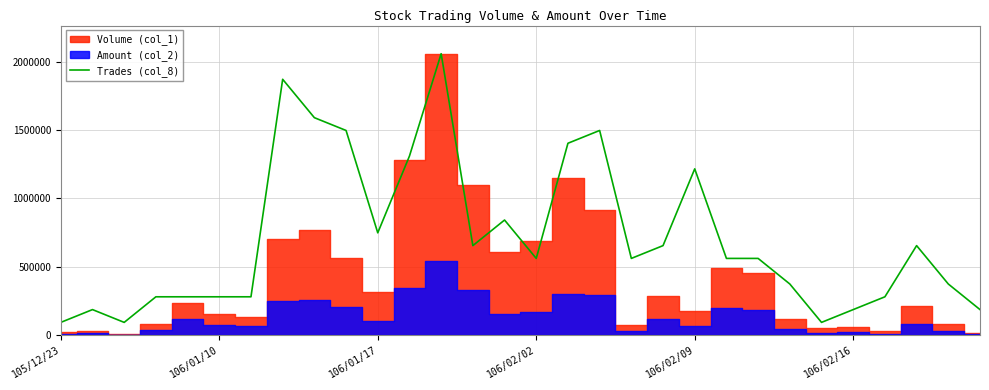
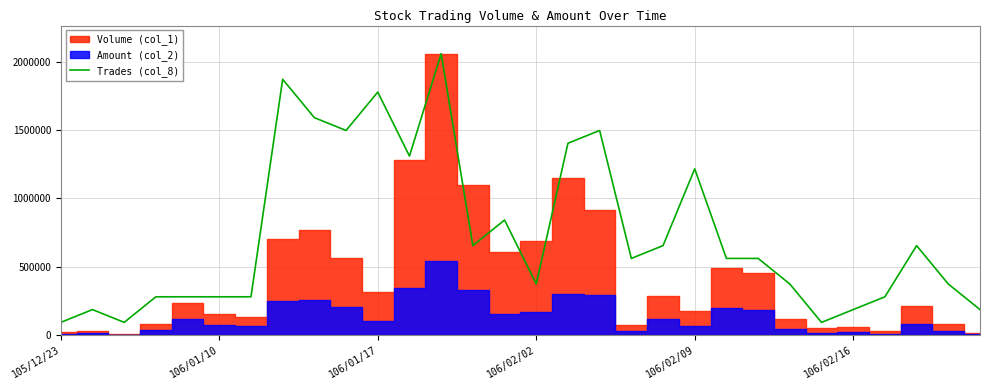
  {
    "Trades (col_8)": {
      "105/12/23": 90000,
      "106/01/10": 280000,
-     "106/01/17": 750000,
-     "106/02/02": 560000,
+     "106/01/17": 1780000,
+     "106/02/02": 370000,
      "106/02/09": 1220000,
      "106/02/16": 190000
    }
  }
